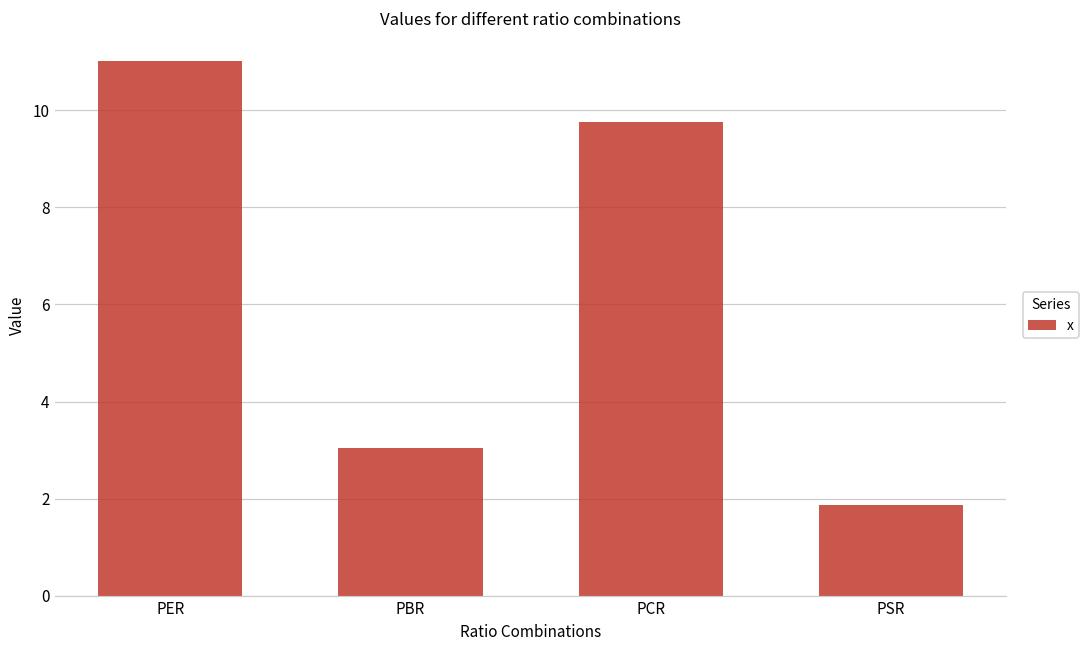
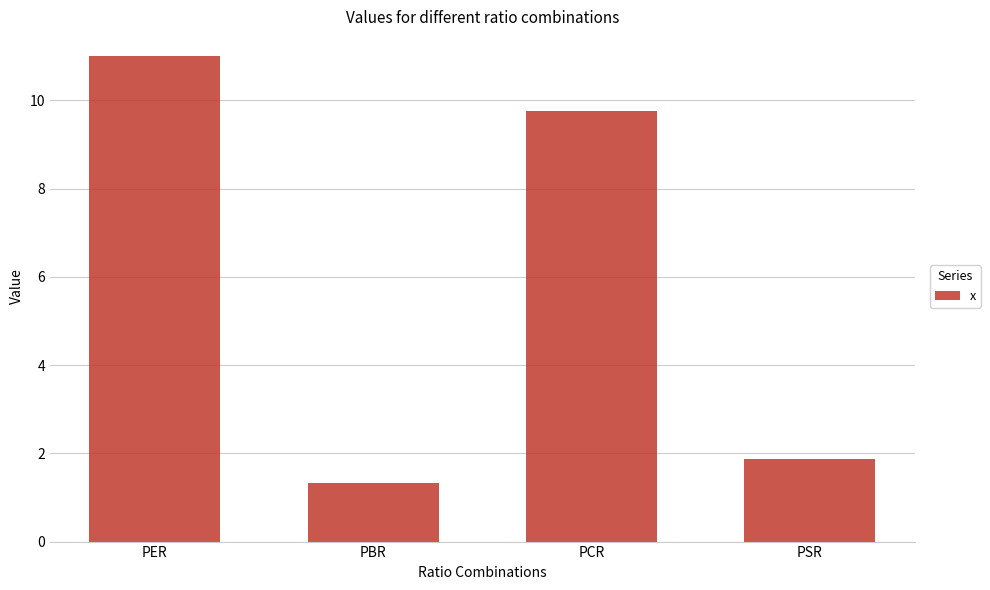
  {
    "PER": 11.0,
-   "PBR": 3.0,
+   "PBR": 1.3,
    "PCR": 9.8,
    "PSR": 1.9
  }
